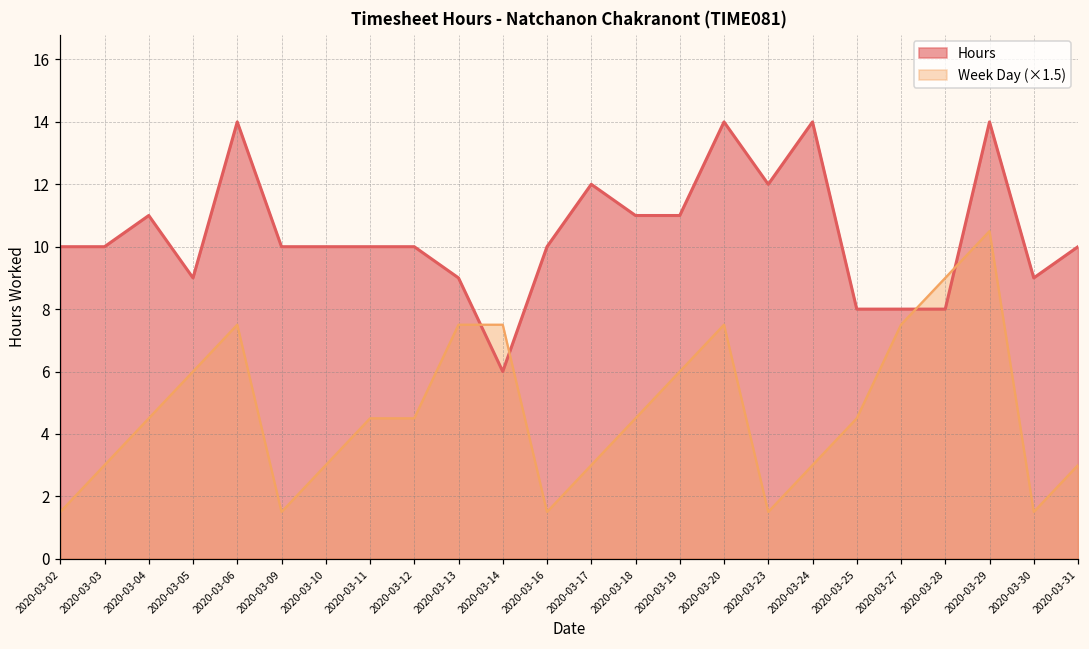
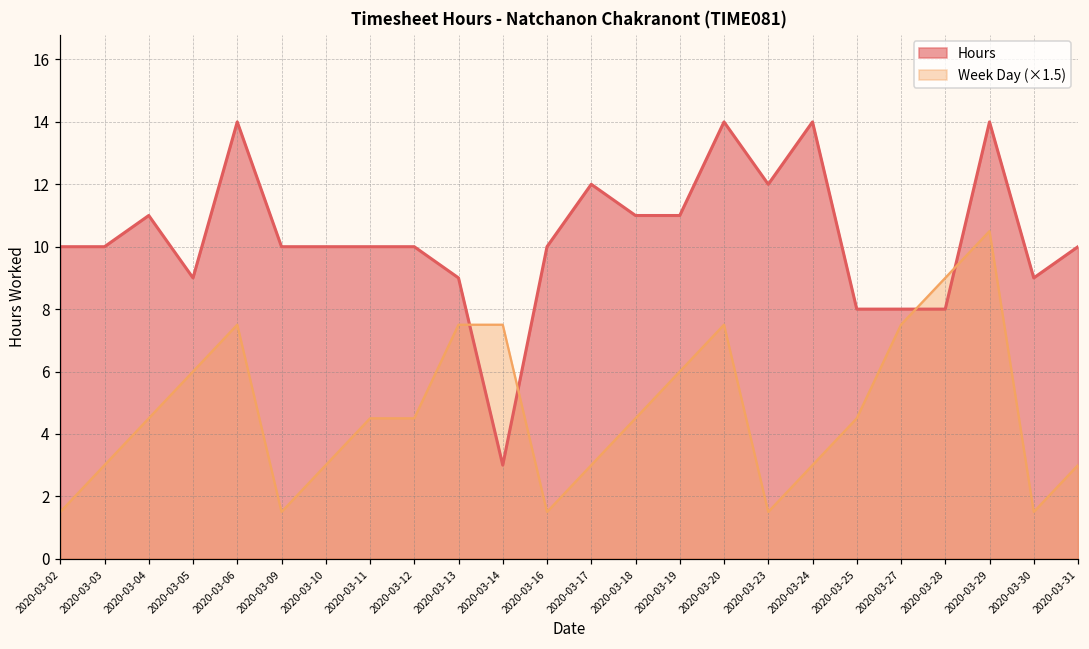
  {
    "Hours": {
      "2020-03-02": 10,
      "2020-03-03": 10,
      "2020-03-04": 11,
      "2020-03-05": 9,
      "2020-03-06": 14,
      "2020-03-09": 10,
      "2020-03-10": 10,
      "2020-03-11": 10,
      "2020-03-12": 10,
      "2020-03-13": 9,
-     "2020-03-14": 6,
+     "2020-03-14": 3,
      "2020-03-16": 10,
      "2020-03-17": 12,
      "2020-03-18": 11,
      "2020-03-19": 11,
      "2020-03-20": 14,
      "2020-03-23": 12,
      "2020-03-24": 14,
      "2020-03-25": 8,
      "2020-03-27": 8,
      "2020-03-28": 8,
      "2020-03-29": 14,
      "2020-03-30": 9,
      "2020-03-31": 10
    },
    "Week Day (×1.5)": {
      "2020-03-02": 1.5,
      "2020-03-03": 3,
      "2020-03-04": 4.5,
      "2020-03-05": 6,
      "2020-03-06": 7.5,
      "2020-03-09": 1.5,
      "2020-03-10": 3,
      "2020-03-11": 4.5,
      "2020-03-12": 4.5,
      "2020-03-13": 7.5,
      "2020-03-14": 7.5,
      "2020-03-16": 1.5,
      "2020-03-17": 3,
      "2020-03-18": 4.5,
      "2020-03-19": 6,
      "2020-03-20": 7.5,
      "2020-03-23": 1.5,
      "2020-03-24": 3,
      "2020-03-25": 4.5,
      "2020-03-27": 7.5,
      "2020-03-28": 9,
      "2020-03-29": 10.5,
      "2020-03-30": 1.5,
      "2020-03-31": 3
    }
  }
